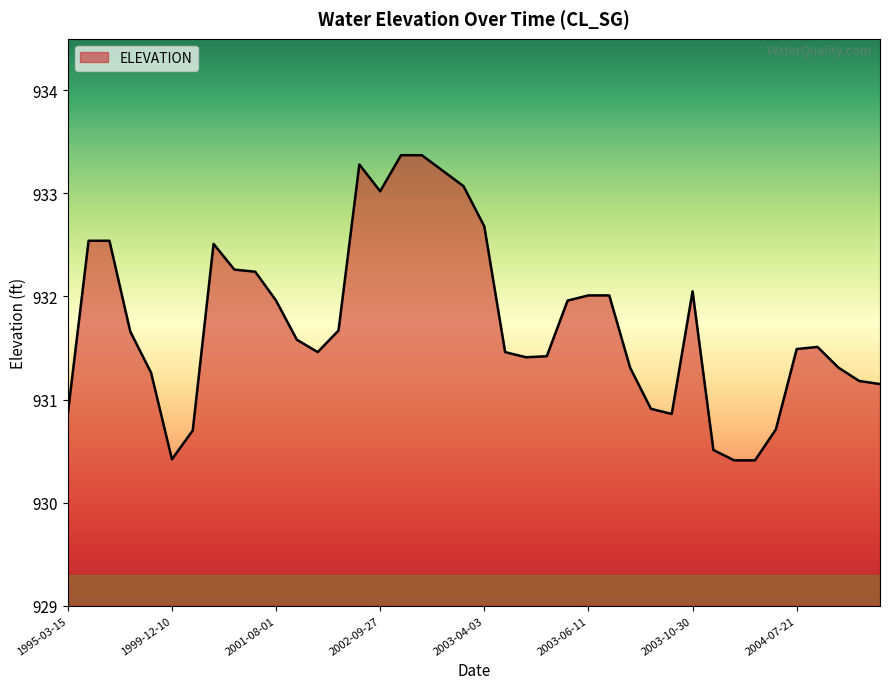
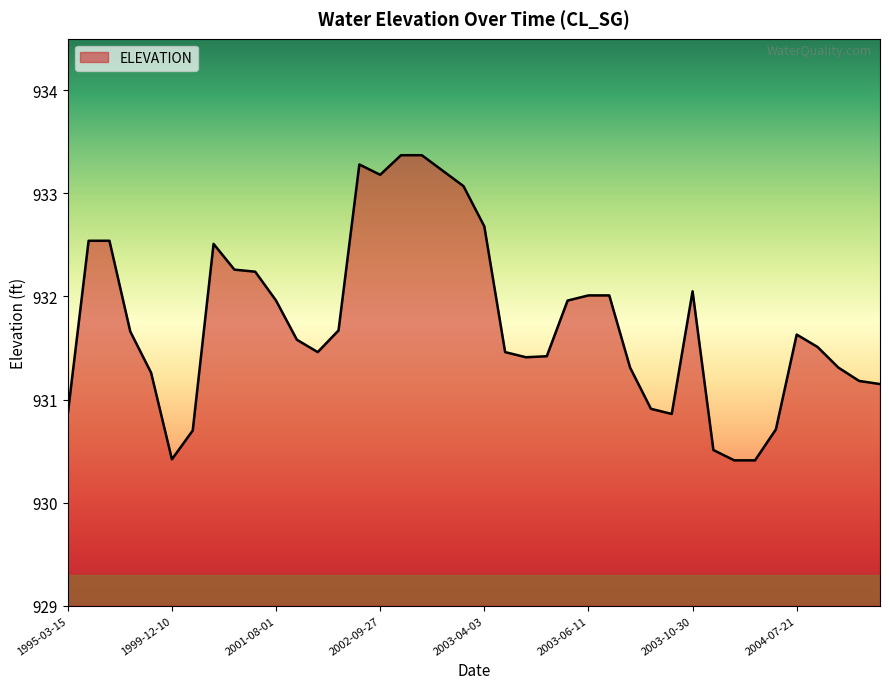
  {
    "1995-03-15": 930.86,
    "1999-12-10": 930.42,
    "2001-08-01": 931.96,
-   "2002-09-27": 933.02,
+   "2002-09-27": 933.18,
    "2003-04-03": 932.68,
    "2003-06-11": 932.01,
    "2003-10-30": 932.05,
-   "2004-07-21": 931.49
+   "2004-07-21": 931.63
  }
